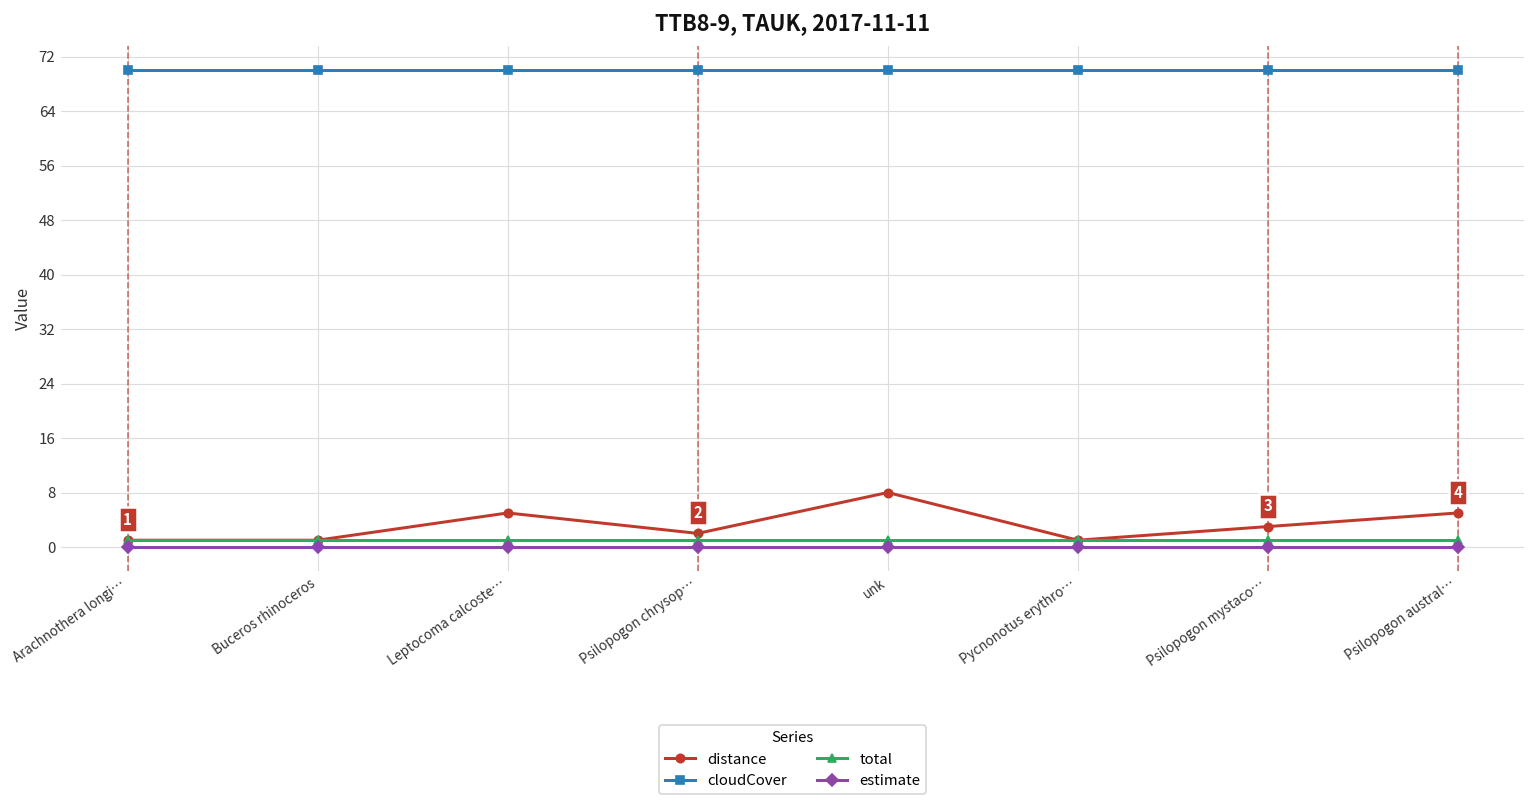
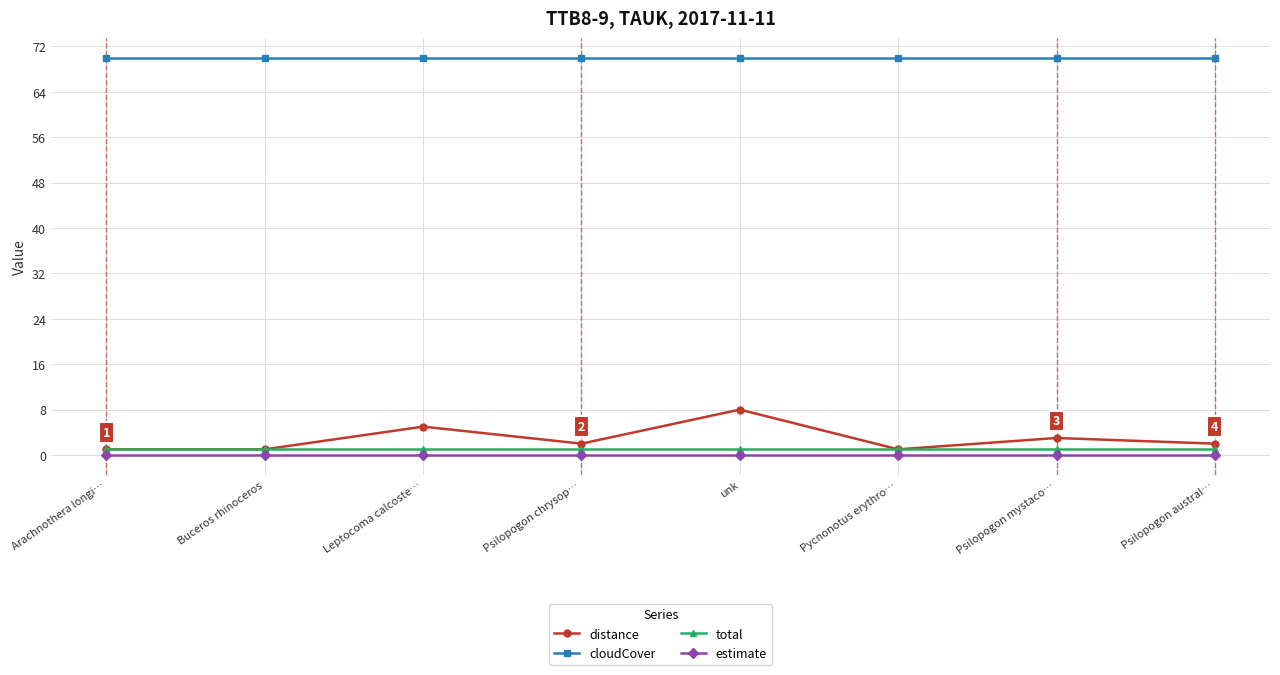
  {
    "distance": {
      "Leptocoma calcoste…": 5,
      "unk": 8,
-     "Psilopogon austral…": 5
+     "Psilopogon austral…": 2
    },
    "cloudCover": {
      "Arachnothera longi…": 70,
      "Buceros rhinoceros": 70,
      "Leptocoma calcoste…": 70,
      "Psilopogon chrysop…": 70,
      "unk": 70,
      "Pycnonotus erythro…": 70,
      "Psilopogon mystaco…": 70,
      "Psilopogon austral…": 70
    },
    "total": {
      "Leptocoma calcoste…": 1,
      "Psilopogon chrysop…": 1,
      "unk": 1,
      "Psilopogon mystaco…": 1,
      "Psilopogon austral…": 1
    },
    "estimate": {
      "Arachnothera longi…": 0,
      "Buceros rhinoceros": 0,
      "Leptocoma calcoste…": 0,
      "Psilopogon chrysop…": 0,
      "unk": 0,
      "Pycnonotus erythro…": 0,
      "Psilopogon mystaco…": 0,
      "Psilopogon austral…": 0
    }
  }
